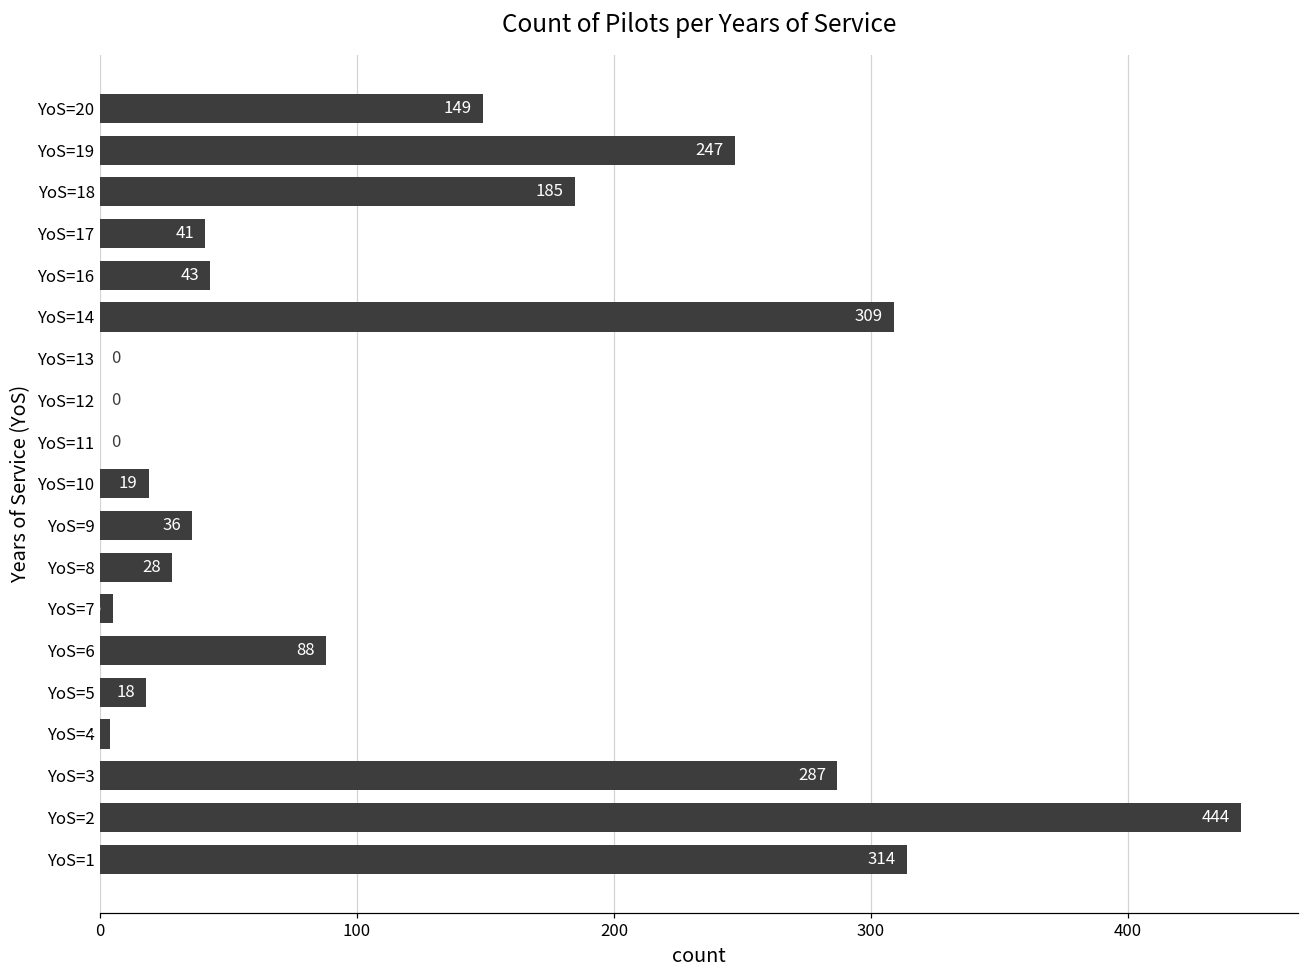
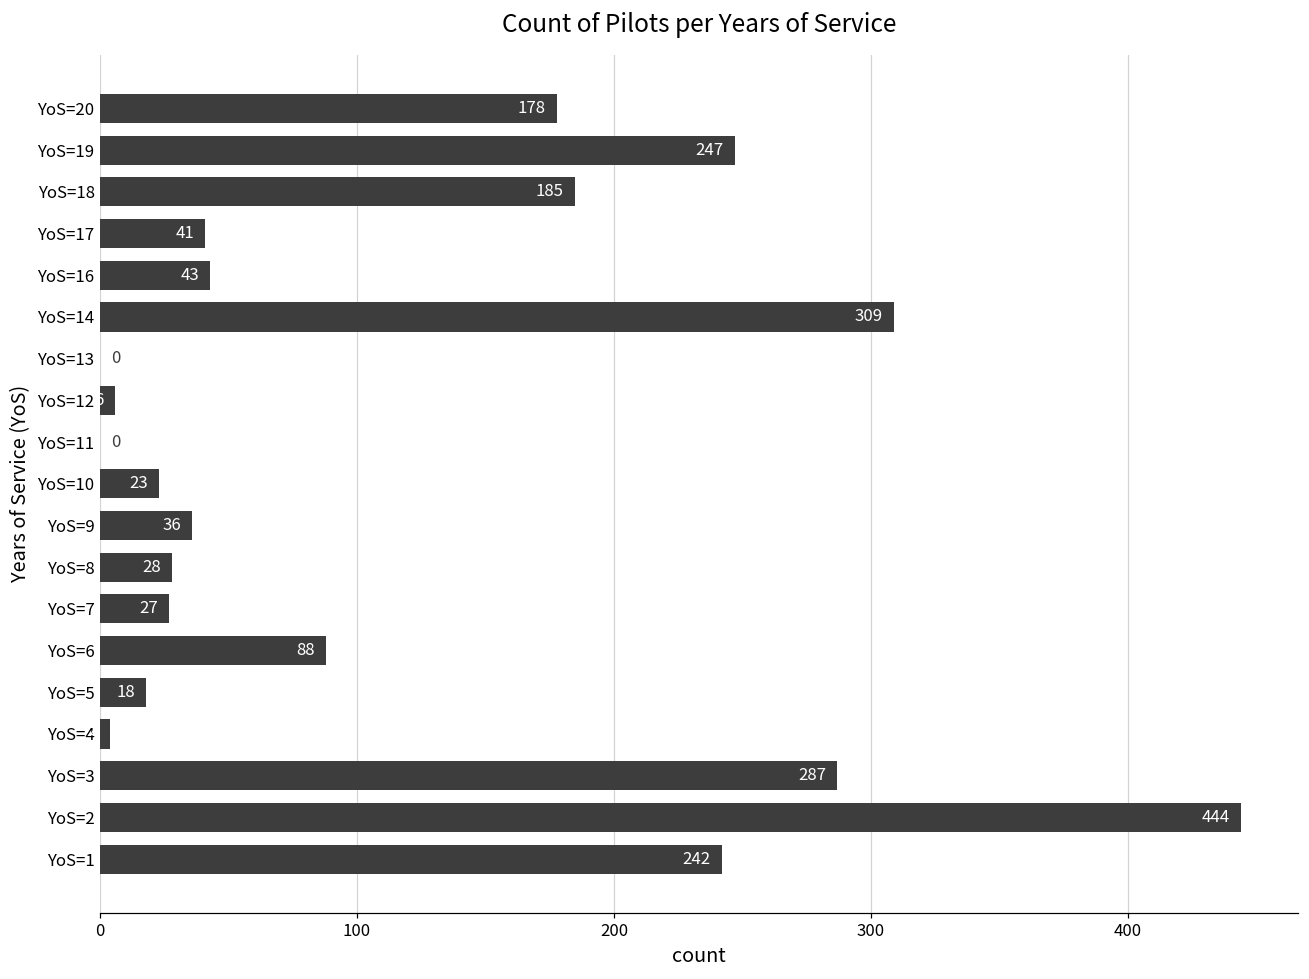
  {
-   "YoS=20": 149,
+   "YoS=20": 178,
    "YoS=19": 247,
    "YoS=18": 185,
    "YoS=17": 41,
    "YoS=16": 43,
    "YoS=14": 309,
    "YoS=13": 0,
-   "YoS=12": 0,
+   "YoS=12": 6,
    "YoS=11": 0,
-   "YoS=10": 19,
+   "YoS=10": 23,
    "YoS=9": 36,
    "YoS=8": 28,
-   "YoS=7": 5,
+   "YoS=7": 27,
    "YoS=6": 88,
    "YoS=5": 18,
    "YoS=3": 287,
    "YoS=2": 444,
-   "YoS=1": 314
+   "YoS=1": 242
  }
